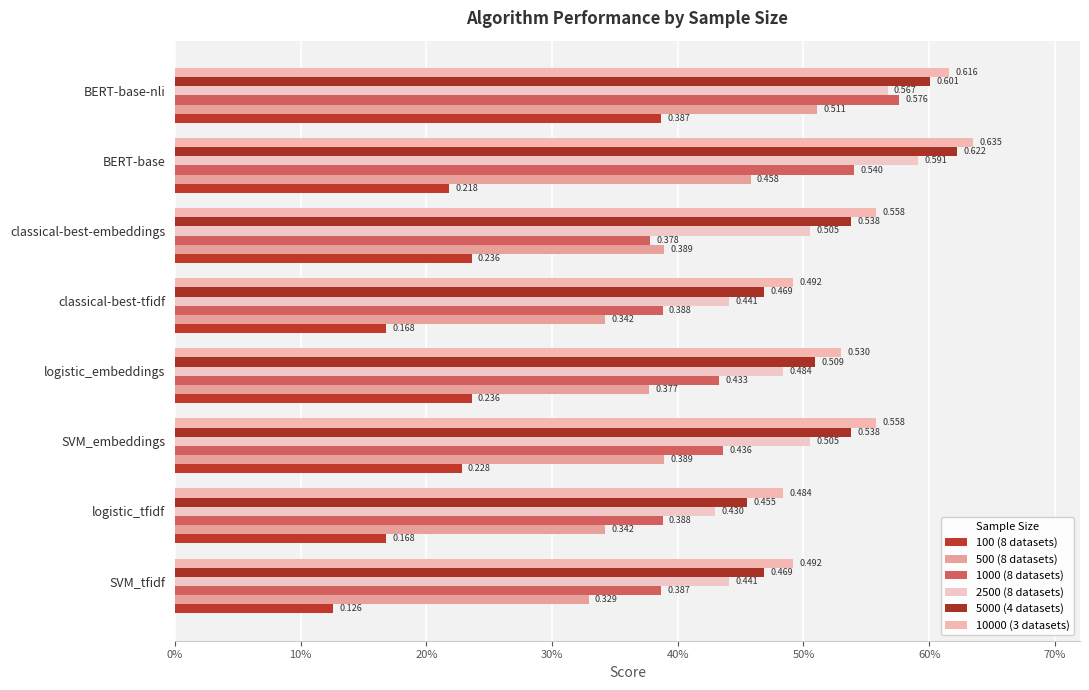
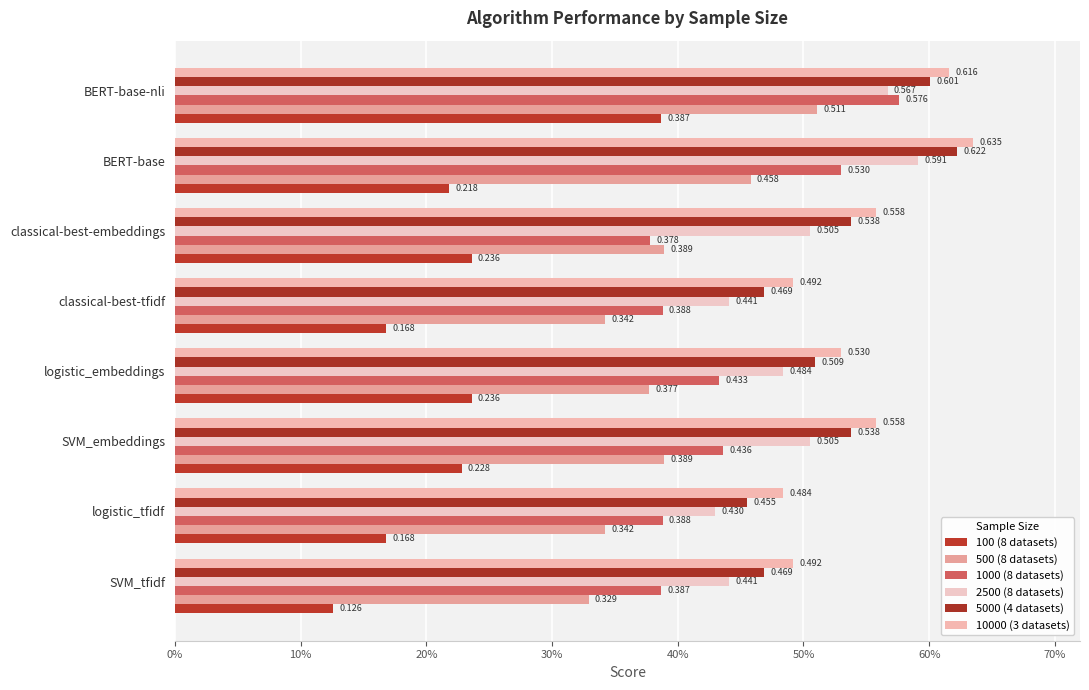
  {
    "1000 (8 datasets)": {
      "BERT-base-nli": 0.576,
-     "BERT-base": 0.540,
+     "BERT-base": 0.530,
      "classical-best-embeddings": 0.378,
      "classical-best-tfidf": 0.388,
      "logistic_embeddings": 0.433,
      "SVM_embeddings": 0.436,
      "logistic_tfidf": 0.388,
      "SVM_tfidf": 0.387
    }
  }
